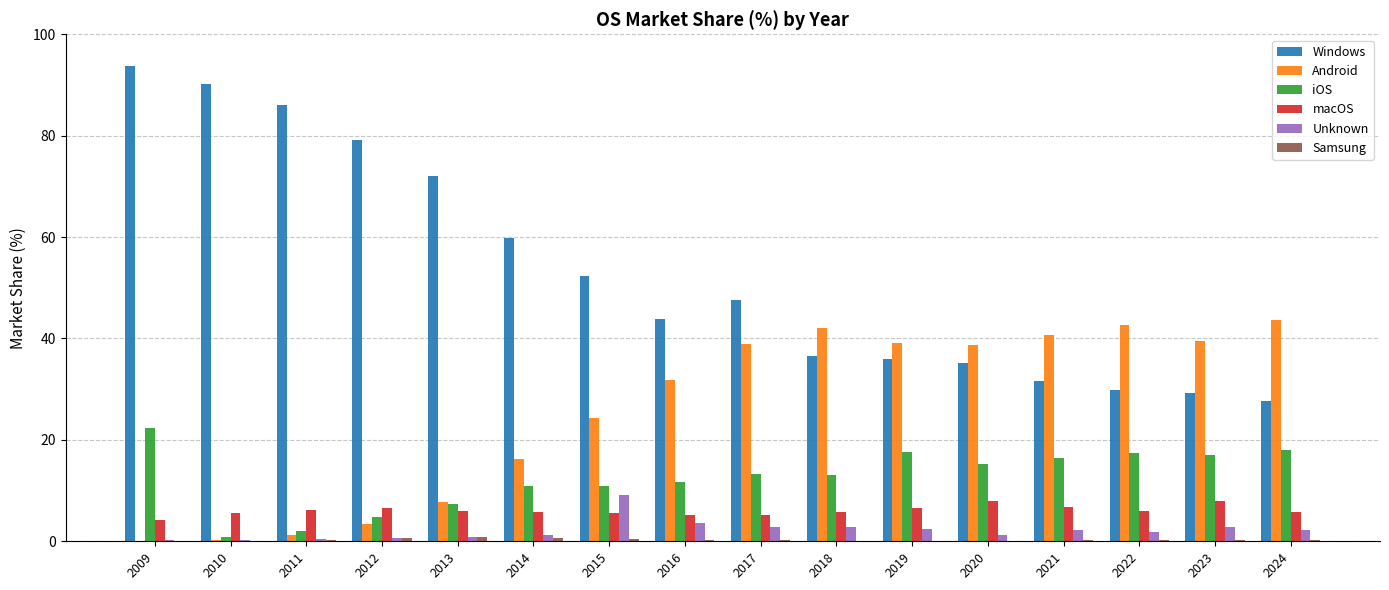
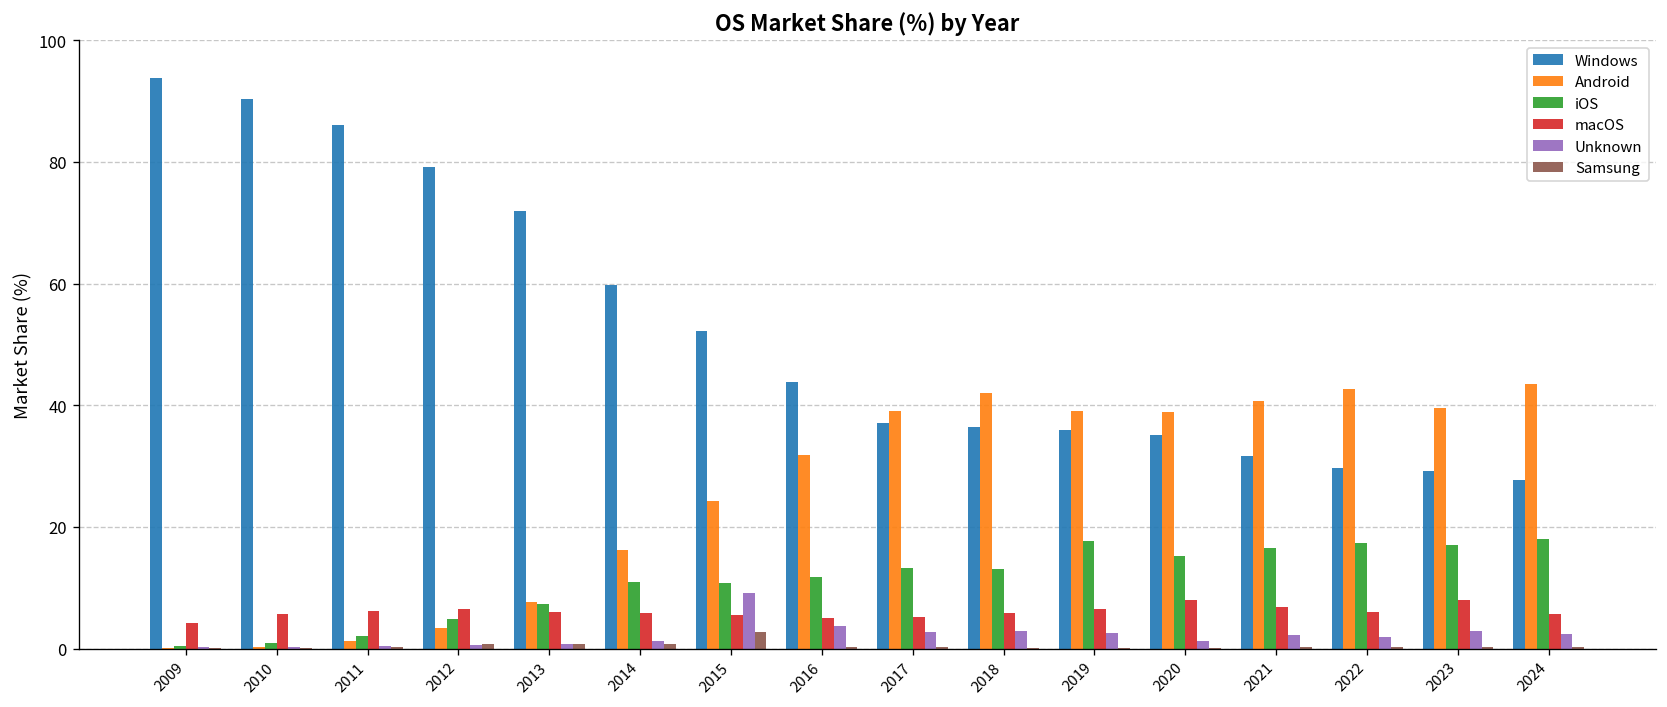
  {
    "Windows": {
      "2009": 94,
      "2010": 90,
      "2011": 86,
      "2012": 79,
      "2013": 72,
      "2014": 60,
      "2015": 52,
      "2016": 44,
-     "2017": 48,
+     "2017": 37,
      "2018": 36,
      "2019": 36,
      "2020": 35,
      "2021": 32,
      "2022": 30,
      "2023": 29,
      "2024": 28
    },
    "Android": {
      "2011": 1,
      "2012": 3,
      "2013": 8,
      "2014": 16,
      "2015": 24,
      "2016": 32,
      "2017": 39,
      "2018": 42,
      "2019": 39,
      "2020": 39,
      "2021": 41,
      "2022": 43,
      "2023": 40,
      "2024": 44
    },
    "iOS": {
-     "2009": 22,
+     "2009": 0,
      "2010": 1,
      "2011": 2,
      "2012": 5,
      "2013": 7,
      "2014": 11,
      "2015": 11,
      "2016": 12,
      "2017": 13,
      "2018": 13,
      "2019": 18,
      "2020": 15,
      "2021": 17,
      "2022": 17,
      "2023": 17,
      "2024": 18
    },
    "macOS": {
      "2009": 4,
      "2010": 6,
      "2011": 6,
      "2012": 7,
      "2013": 6,
      "2014": 6,
      "2015": 6,
      "2016": 5,
      "2017": 5,
      "2018": 6,
      "2019": 7,
      "2020": 8,
      "2021": 7,
      "2022": 6,
      "2023": 8,
      "2024": 6
    },
    "Unknown": {
      "2012": 1,
      "2013": 1,
      "2014": 1,
      "2015": 9,
      "2016": 4,
      "2017": 3,
      "2018": 3,
      "2019": 2,
      "2020": 1,
      "2021": 2,
      "2022": 2,
      "2023": 3,
      "2024": 2
    },
    "Samsung": {
      "2012": 1,
      "2013": 1,
      "2014": 1,
-     "2015": 0
+     "2015": 3
    }
  }
